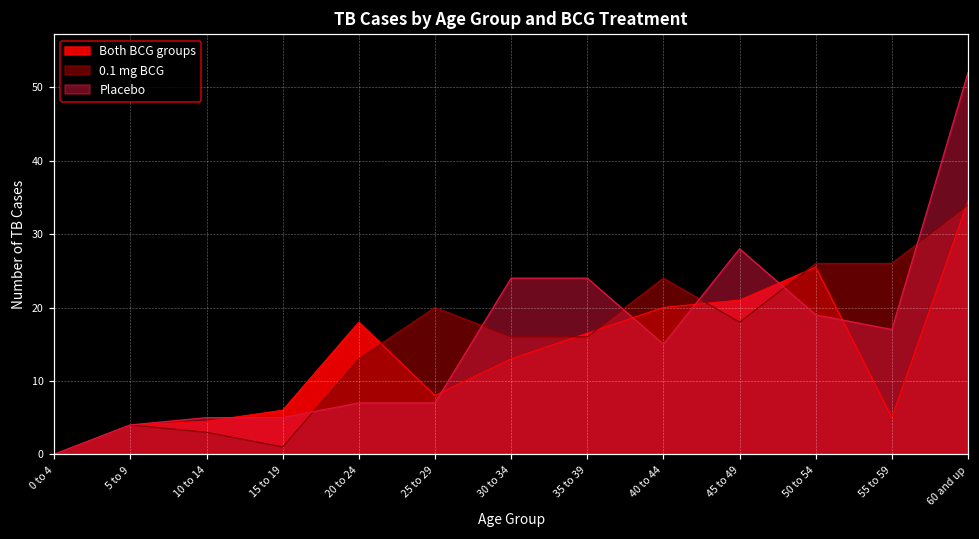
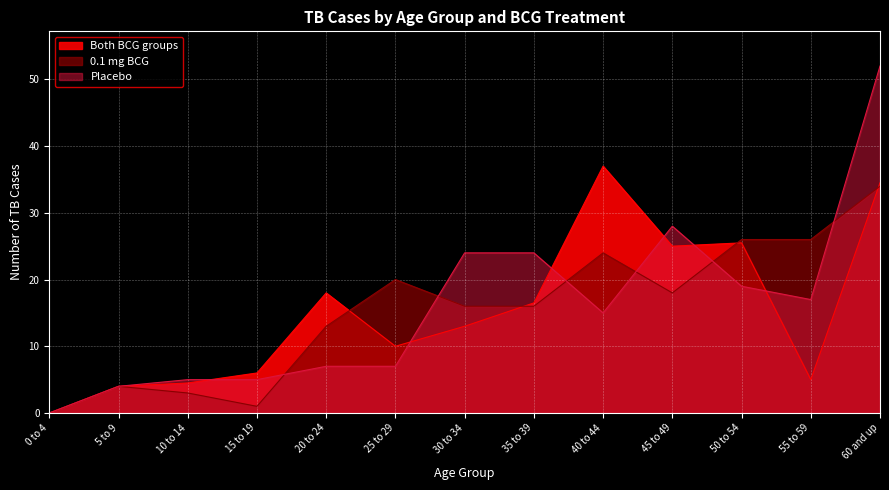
  {
    "Both BCG groups": {
      "10 to 14": 5,
      "15 to 19": 6,
      "20 to 24": 18,
-     "25 to 29": 8,
+     "25 to 29": 10,
      "30 to 34": 13,
      "35 to 39": 17,
-     "40 to 44": 20,
-     "45 to 49": 21,
+     "40 to 44": 37,
+     "45 to 49": 25,
      "50 to 54": 26,
      "55 to 59": 5,
      "60 and up": 35
    }
  }
